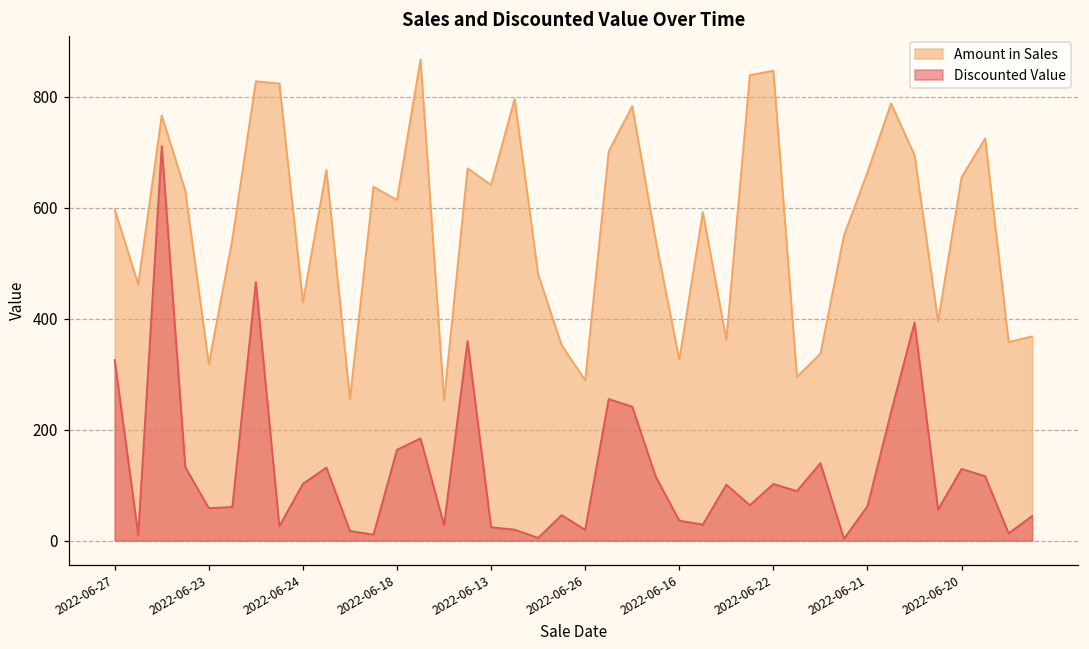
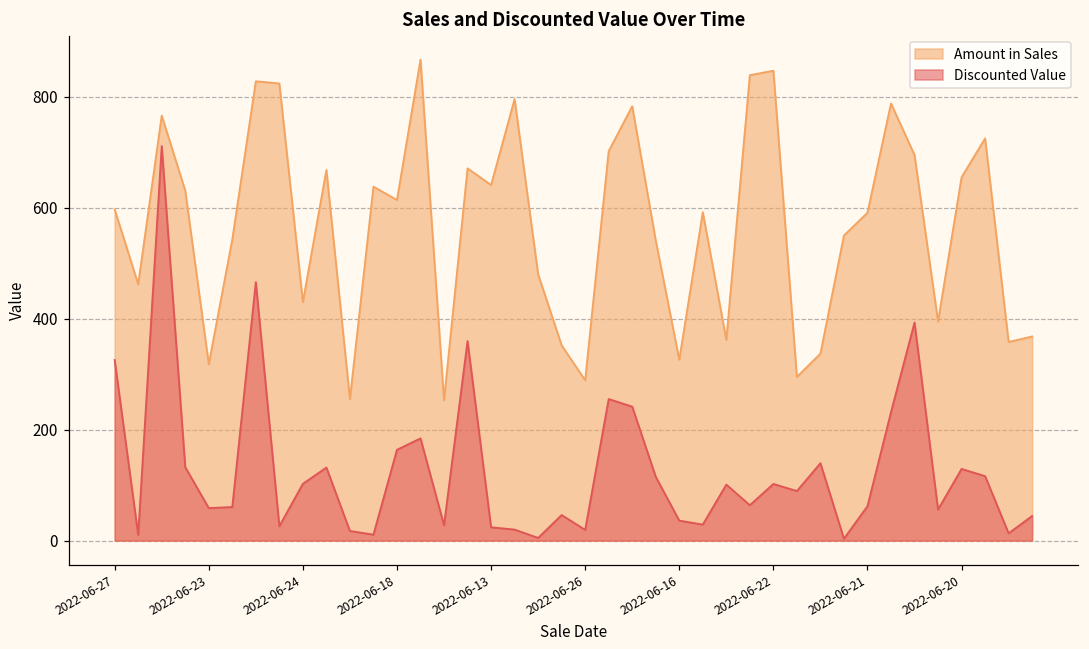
  {
    "Amount in Sales": {
      "2022-06-27": 600,
-     "2022-06-21": 660
+     "2022-06-21": 590
    },
    "Discounted Value": {
      "2022-06-27": 330,
      "2022-06-21": 60
    }
  }
